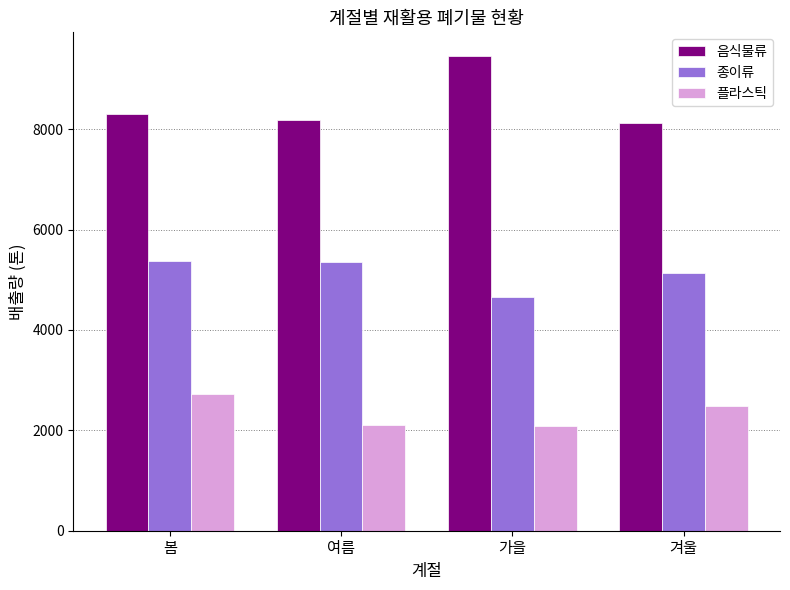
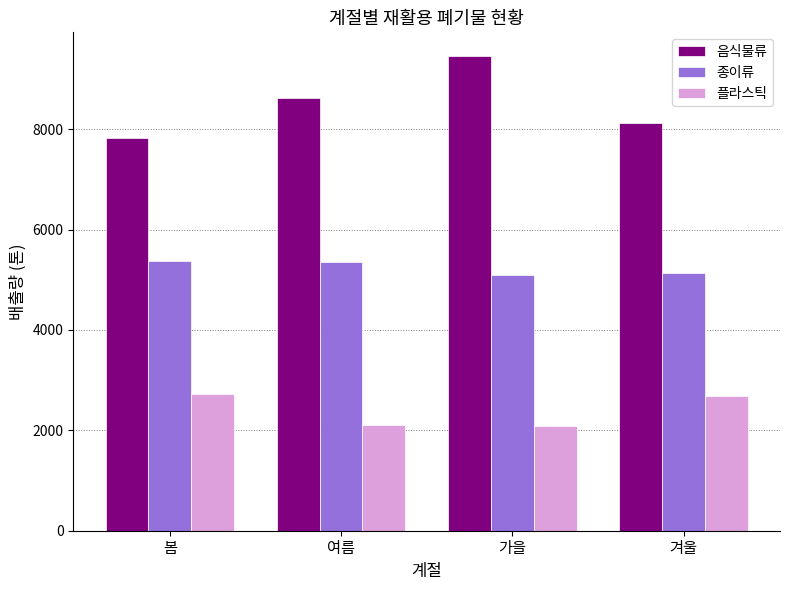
  {
    "음식물류": {
-     "봄": 8300,
-     "여름": 8200,
+     "봄": 7800,
+     "여름": 8600,
      "가을": 9500,
      "겨울": 8100
    },
    "종이류": {
      "봄": 5400,
      "여름": 5400,
-     "가을": 4600,
+     "가을": 5100,
      "겨울": 5100
    },
    "플라스틱": {
      "봄": 2700,
      "여름": 2100,
      "가을": 2100,
-     "겨울": 2500
+     "겨울": 2700
    }
  }
